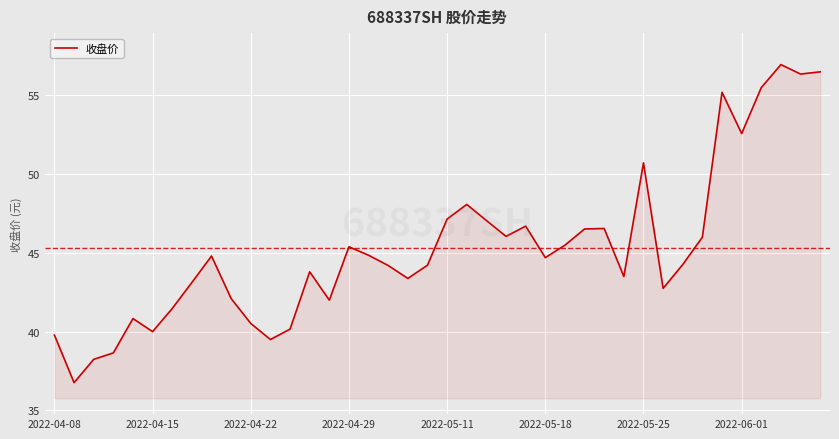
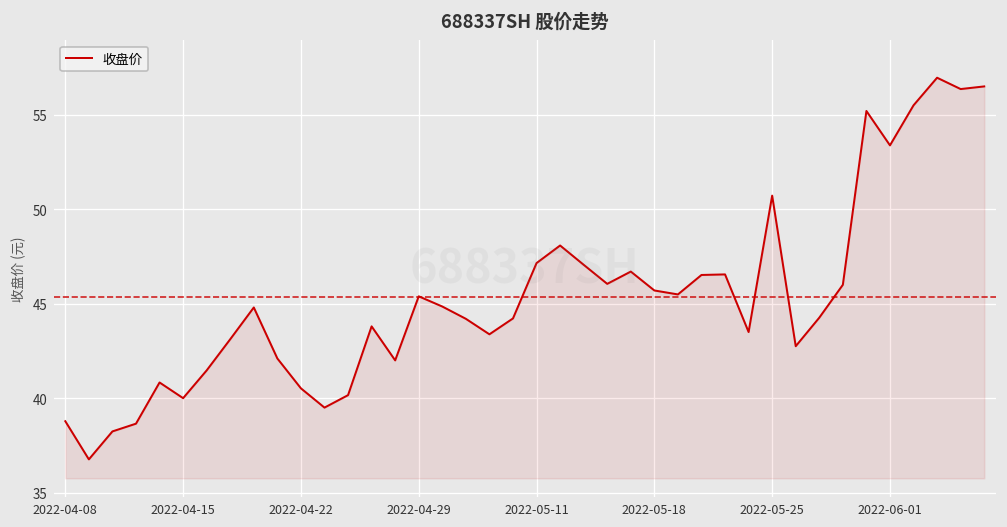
  {
-   "2022-04-08": 39.8,
+   "2022-04-08": 38.8,
    "2022-04-15": 40.0,
    "2022-04-22": 40.5,
    "2022-04-29": 45.4,
-   "2022-05-18": 44.7,
+   "2022-05-18": 45.7,
    "2022-05-25": 50.7,
-   "2022-06-01": 52.6
+   "2022-06-01": 53.4
  }
